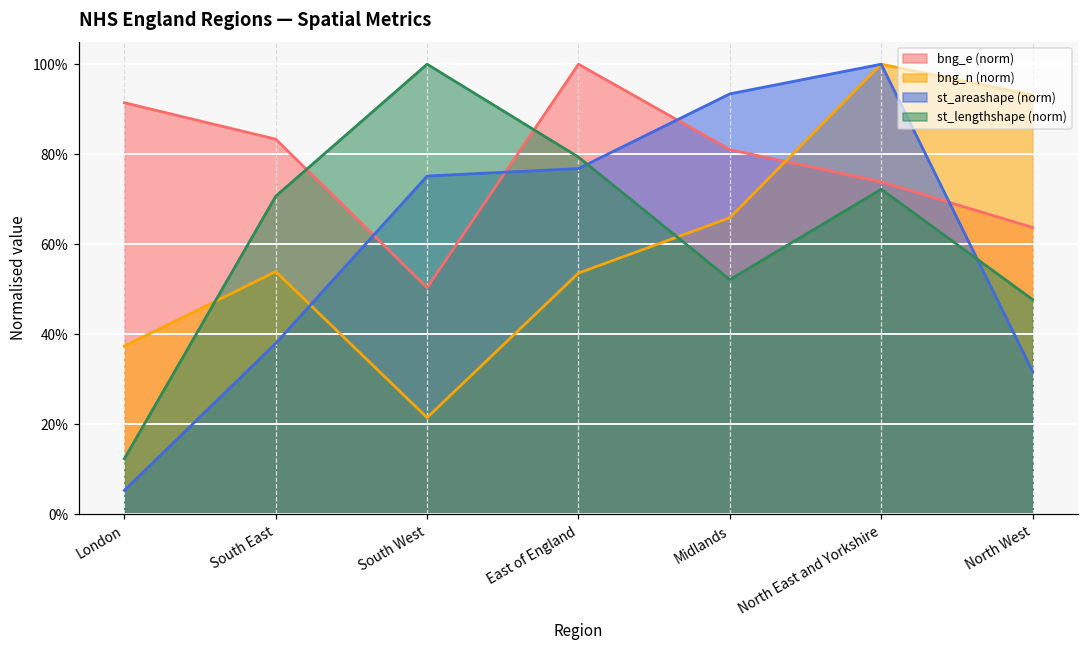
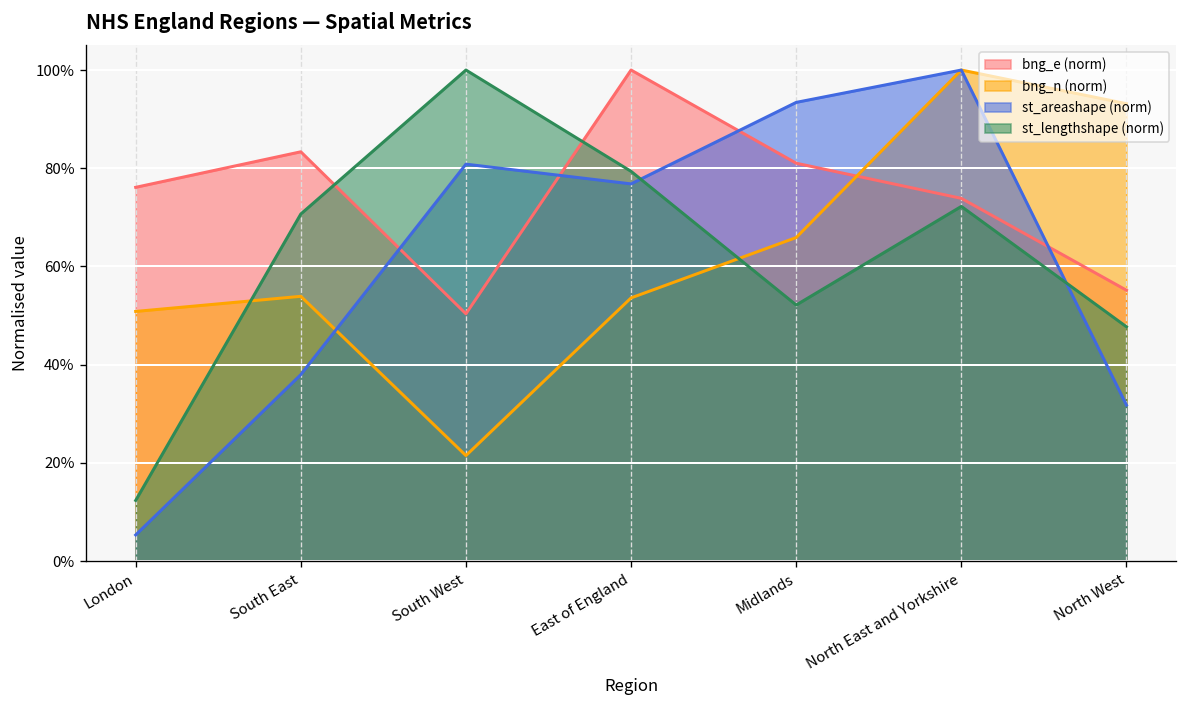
  {
    "bng_e (norm)": {
-     "London": "91%",
+     "London": "76%",
      "South East": "83%",
      "South West": "50%",
      "East of England": "100%",
      "Midlands": "81%",
      "North East and Yorkshire": "74%",
-     "North West": "64%"
+     "North West": "55%"
    },
    "bng_n (norm)": {
-     "London": "37%",
+     "London": "51%",
      "South East": "54%",
      "South West": "21%",
      "East of England": "54%",
      "Midlands": "66%"
    },
    "st_areashape (norm)": {
      "London": "5%",
      "South East": "38%",
-     "South West": "75%",
+     "South West": "81%",
      "East of England": "77%",
      "Midlands": "93%",
      "North West": "32%"
    },
    "st_lengthshape (norm)": {
      "London": "12%",
      "South East": "71%",
      "South West": "100%",
      "East of England": "79%",
      "Midlands": "52%",
      "North East and Yorkshire": "72%",
      "North West": "48%"
    }
  }
